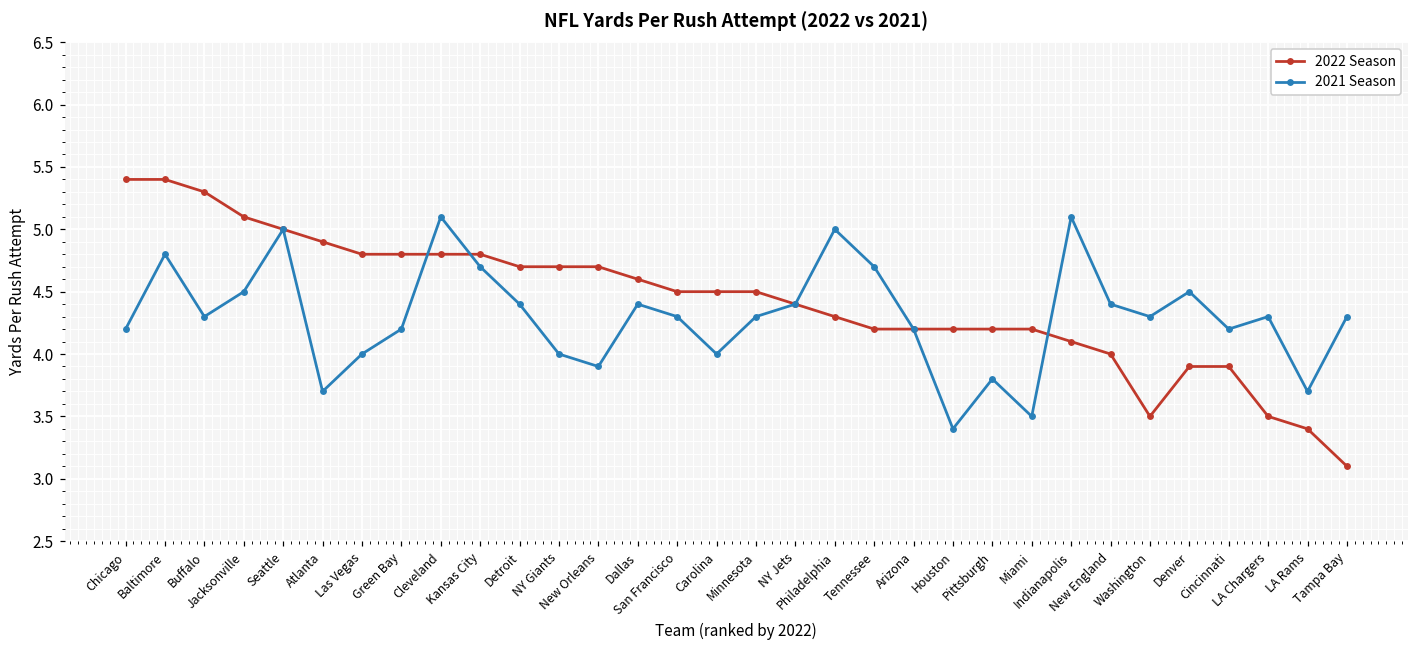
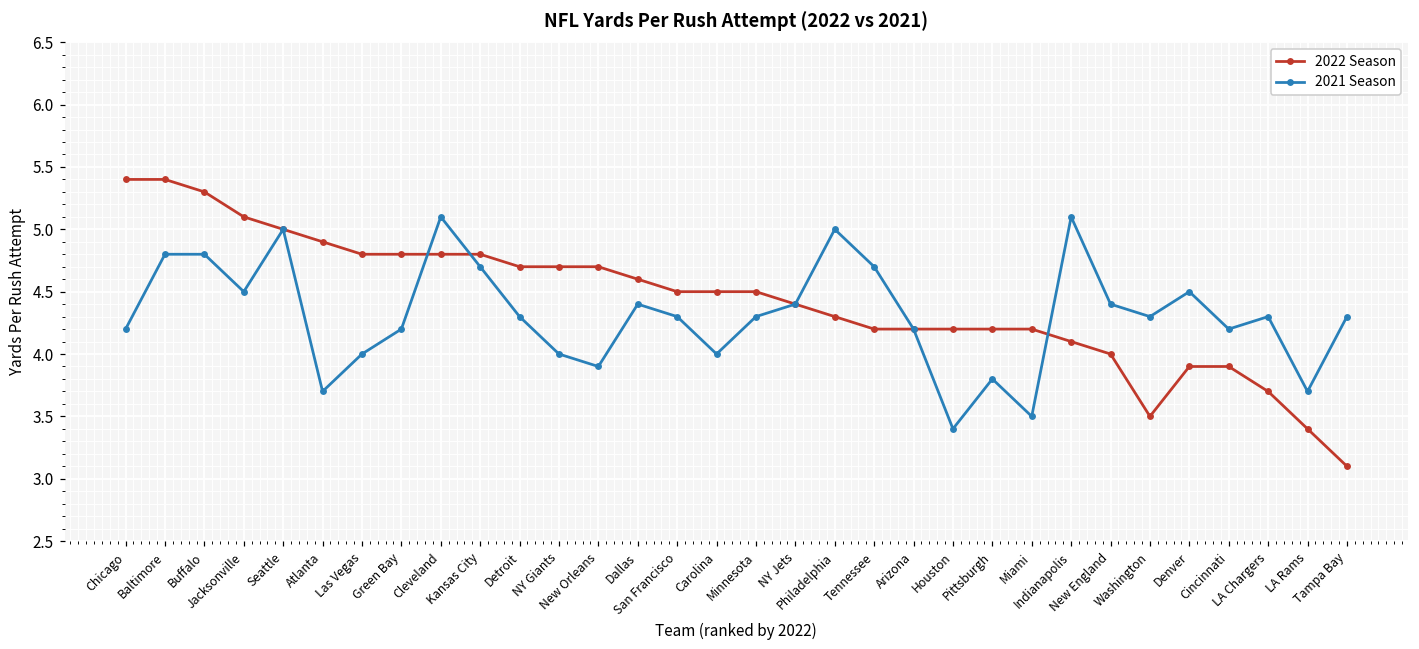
  {
    "2022 Season": {
      "Chicago": 5.4,
      "Baltimore": 5.4,
      "Buffalo": 5.3,
      "Jacksonville": 5.1,
      "Atlanta": 4.9,
      "Las Vegas": 4.8,
      "Green Bay": 4.8,
      "Cleveland": 4.8,
      "Kansas City": 4.8,
      "Detroit": 4.7,
      "NY Giants": 4.7,
      "New Orleans": 4.7,
      "Dallas": 4.6,
      "San Francisco": 4.5,
      "Carolina": 4.5,
      "Minnesota": 4.5,
      "Philadelphia": 4.3,
      "Tennessee": 4.2,
      "Houston": 4.2,
      "Pittsburgh": 4.2,
      "Miami": 4.2,
      "Indianapolis": 4.1,
      "New England": 4.0,
      "Washington": 3.5,
      "Denver": 3.9,
      "Cincinnati": 3.9,
-     "LA Chargers": 3.5,
+     "LA Chargers": 3.7,
      "LA Rams": 3.4,
      "Tampa Bay": 3.1
    },
    "2021 Season": {
      "Chicago": 4.2,
      "Baltimore": 4.8,
-     "Buffalo": 4.3,
+     "Buffalo": 4.8,
      "Jacksonville": 4.5,
      "Atlanta": 3.7,
      "Las Vegas": 4.0,
      "Green Bay": 4.2,
      "Cleveland": 5.1,
      "Kansas City": 4.7,
-     "Detroit": 4.4,
+     "Detroit": 4.3,
      "NY Giants": 4.0,
      "New Orleans": 3.9,
      "Dallas": 4.4,
      "San Francisco": 4.3,
      "Carolina": 4.0,
      "Minnesota": 4.3,
      "Philadelphia": 5.0,
      "Tennessee": 4.7,
      "Houston": 3.4,
      "Pittsburgh": 3.8,
      "Miami": 3.5,
      "Indianapolis": 5.1,
      "New England": 4.4,
      "Washington": 4.3,
      "Denver": 4.5,
      "Cincinnati": 4.2,
      "LA Chargers": 4.3,
      "LA Rams": 3.7,
      "Tampa Bay": 4.3
    }
  }
